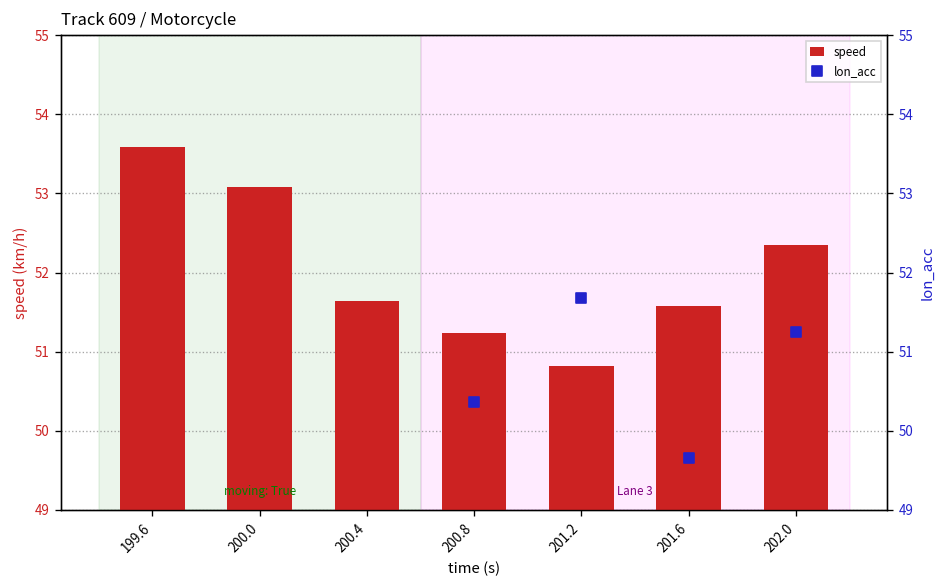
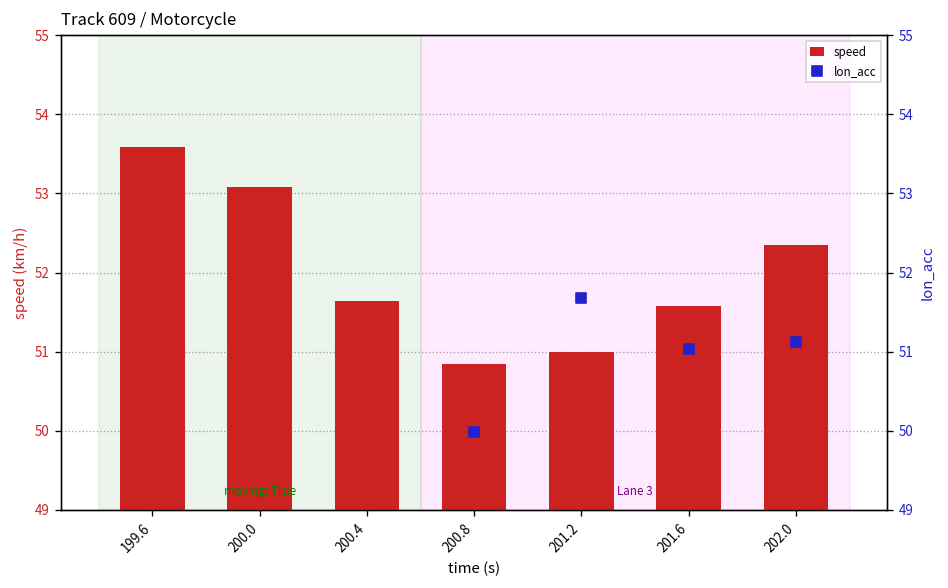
  {
    "speed": {
      "199.6": 53.6,
      "200.0": 53.1,
      "200.4": 51.6,
-     "200.8": 51.2,
-     "201.2": 50.8,
+     "200.8": 50.8,
+     "201.2": 51.0,
      "201.6": 51.6,
      "202.0": 52.3
    },
    "lon_acc": {
-     "200.8": 50.4,
-     "201.6": 49.6,
-     "202.0": 51.3
+     "200.8": 50.0,
+     "201.6": 51.0,
+     "202.0": 51.1
    }
  }
